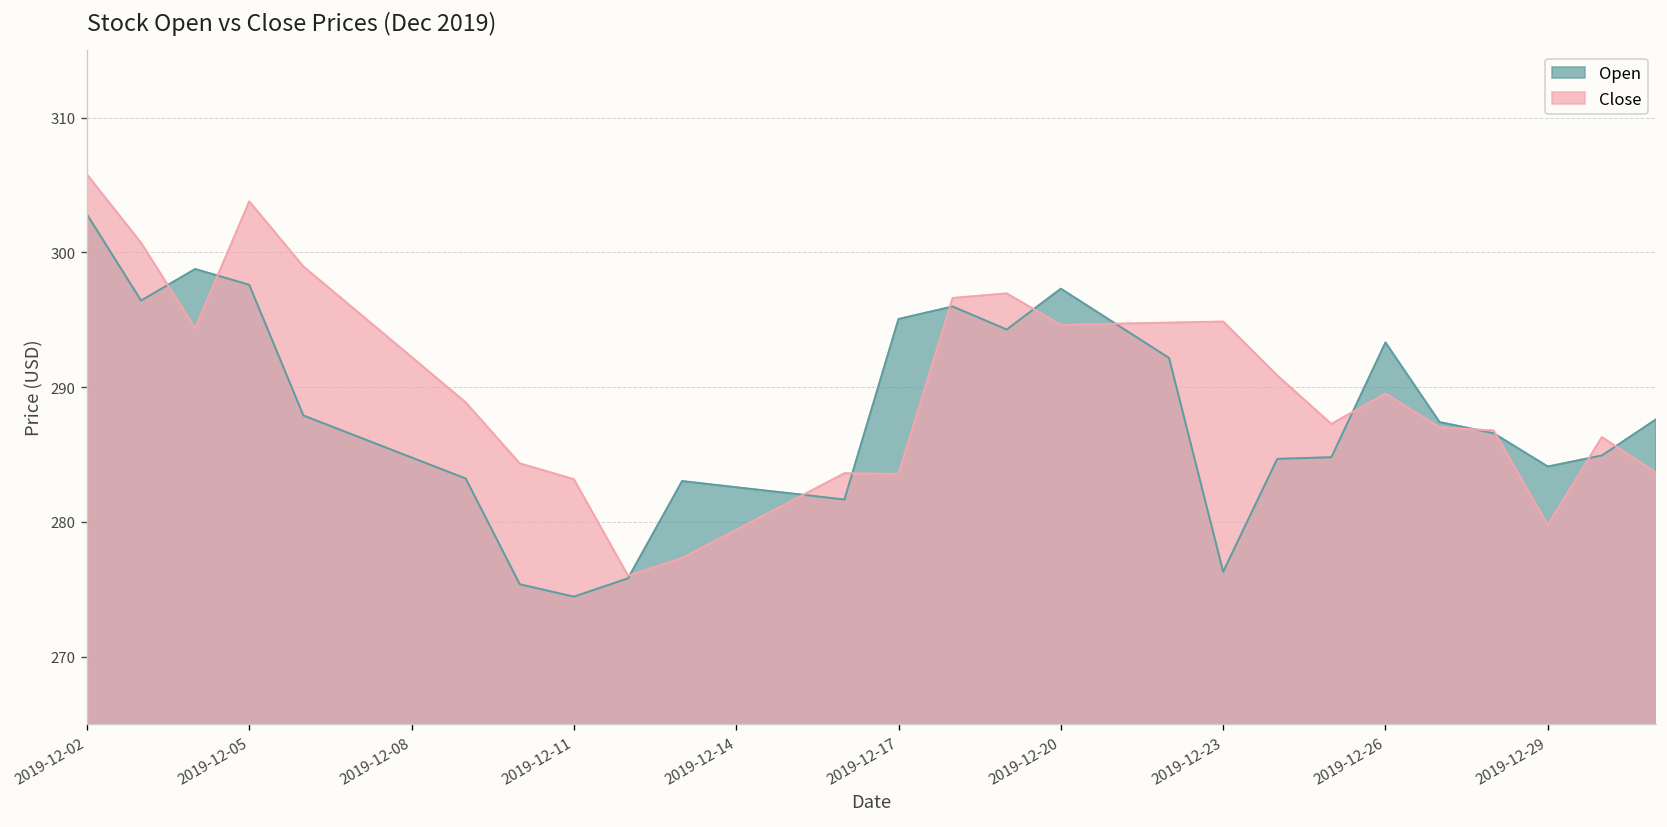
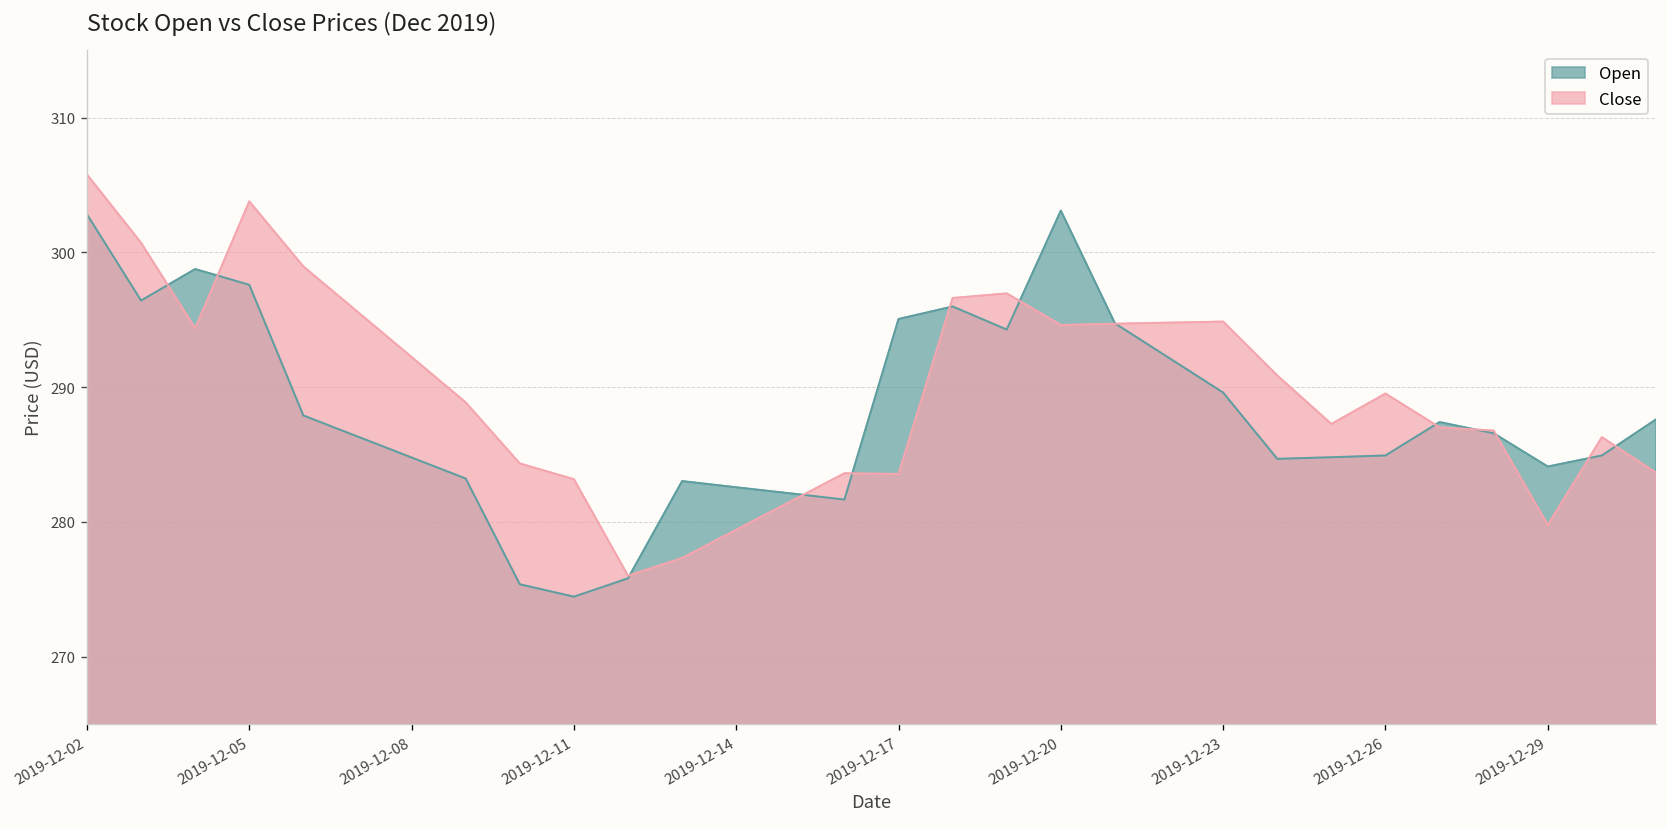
  {
    "Open": {
      "2019-12-02": 302.8,
      "2019-12-05": 297.6,
      "2019-12-08": 284.8,
      "2019-12-11": 274.5,
      "2019-12-14": 282.6,
      "2019-12-17": 295.1,
-     "2019-12-20": 297.3,
-     "2019-12-23": 276.3,
-     "2019-12-26": 293.3,
+     "2019-12-20": 303.1,
+     "2019-12-23": 289.6,
+     "2019-12-26": 284.9,
      "2019-12-29": 284.1
    },
    "Close": {
      "2019-12-02": 305.8,
      "2019-12-05": 303.8,
      "2019-12-08": 292.2,
      "2019-12-11": 283.2,
      "2019-12-14": 279.4,
      "2019-12-17": 283.6,
      "2019-12-20": 294.6,
      "2019-12-23": 294.9,
      "2019-12-26": 289.5,
      "2019-12-29": 279.8
    }
  }
